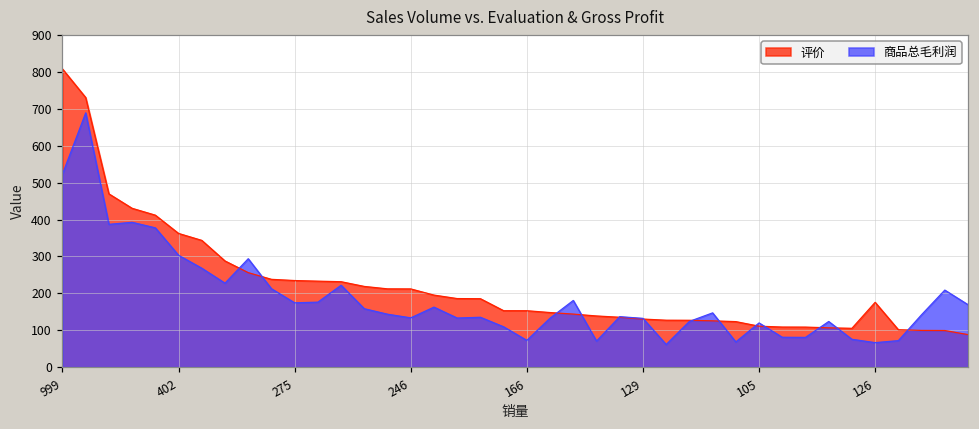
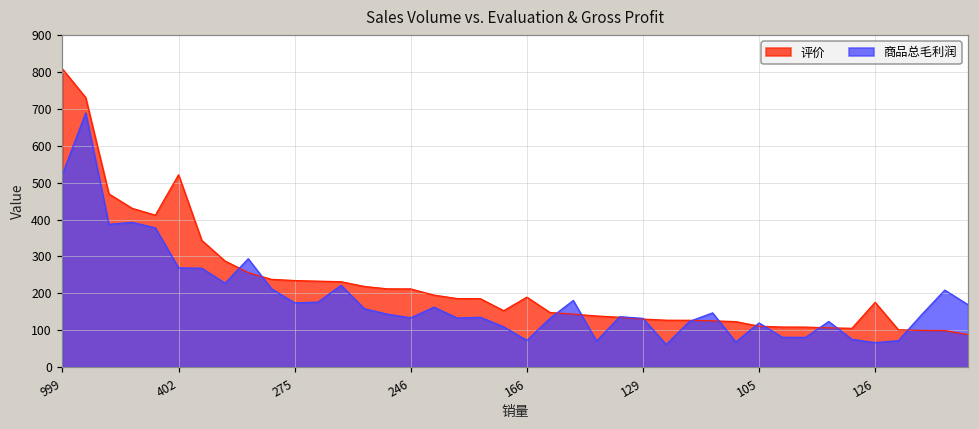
  {
    "评价": {
      "999": 810,
-     "402": 360,
+     "402": 520,
      "275": 230,
      "246": 210,
-     "166": 150,
+     "166": 190,
      "105": 110,
      "126": 180
    },
    "商品总毛利润": {
      "999": 520,
-     "402": 300,
+     "402": 270,
      "275": 170,
      "246": 130,
      "166": 70,
      "105": 120,
      "126": 70
    }
  }
